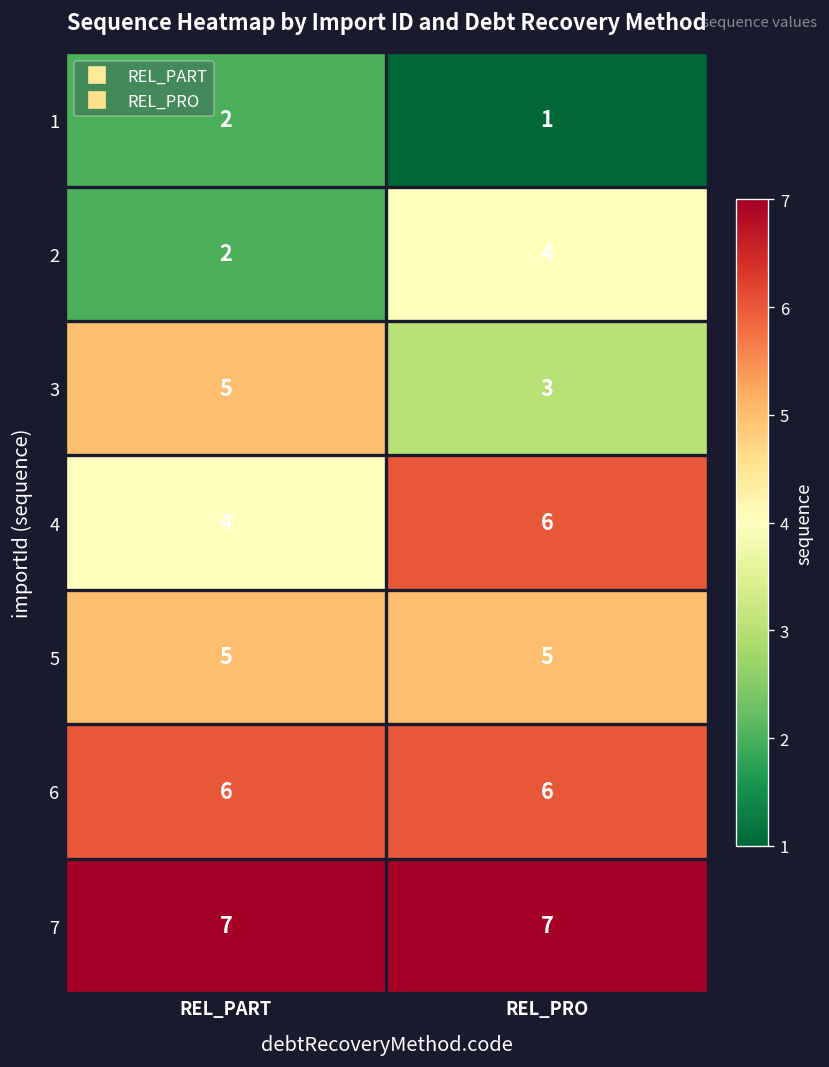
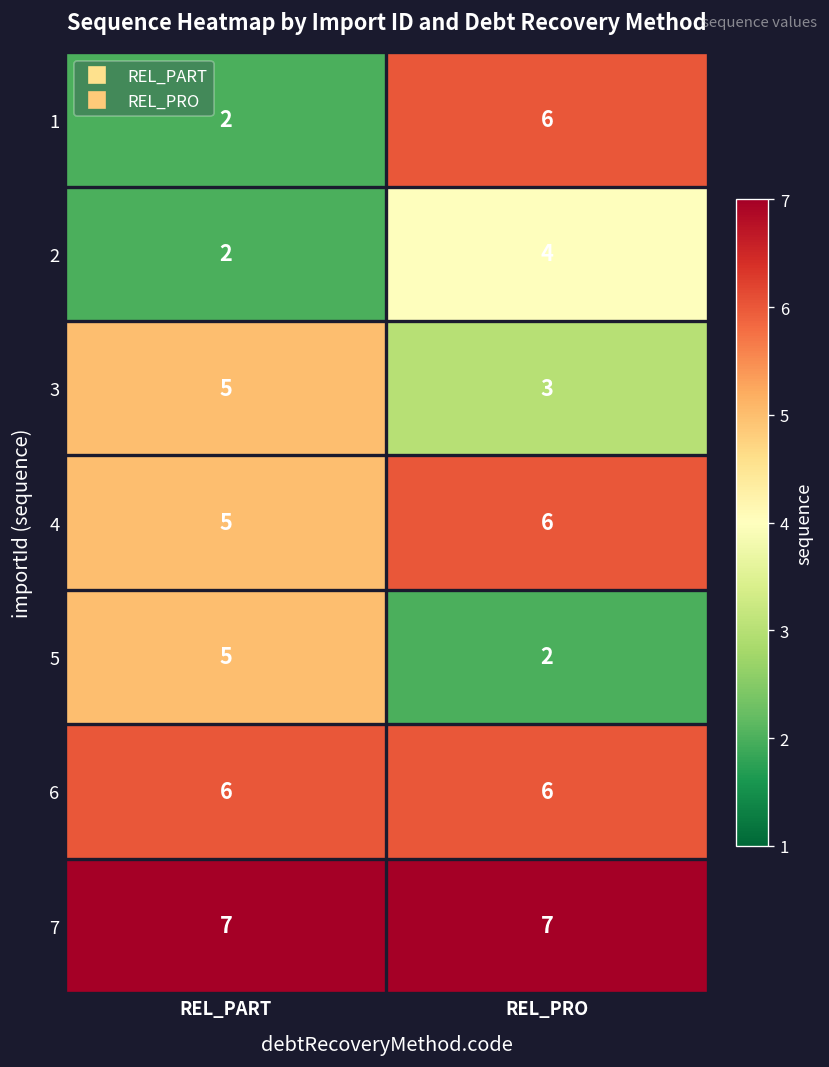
  {
    "1": {
      "REL_PART": 2,
-     "REL_PRO": 1
+     "REL_PRO": 6
    },
    "2": {
      "REL_PART": 2,
      "REL_PRO": 4
    },
    "3": {
      "REL_PART": 5,
      "REL_PRO": 3
    },
    "4": {
-     "REL_PART": 4,
+     "REL_PART": 5,
      "REL_PRO": 6
    },
    "5": {
      "REL_PART": 5,
-     "REL_PRO": 5
+     "REL_PRO": 2
    },
    "6": {
      "REL_PART": 6,
      "REL_PRO": 6
    },
    "7": {
      "REL_PART": 7,
      "REL_PRO": 7
    }
  }
